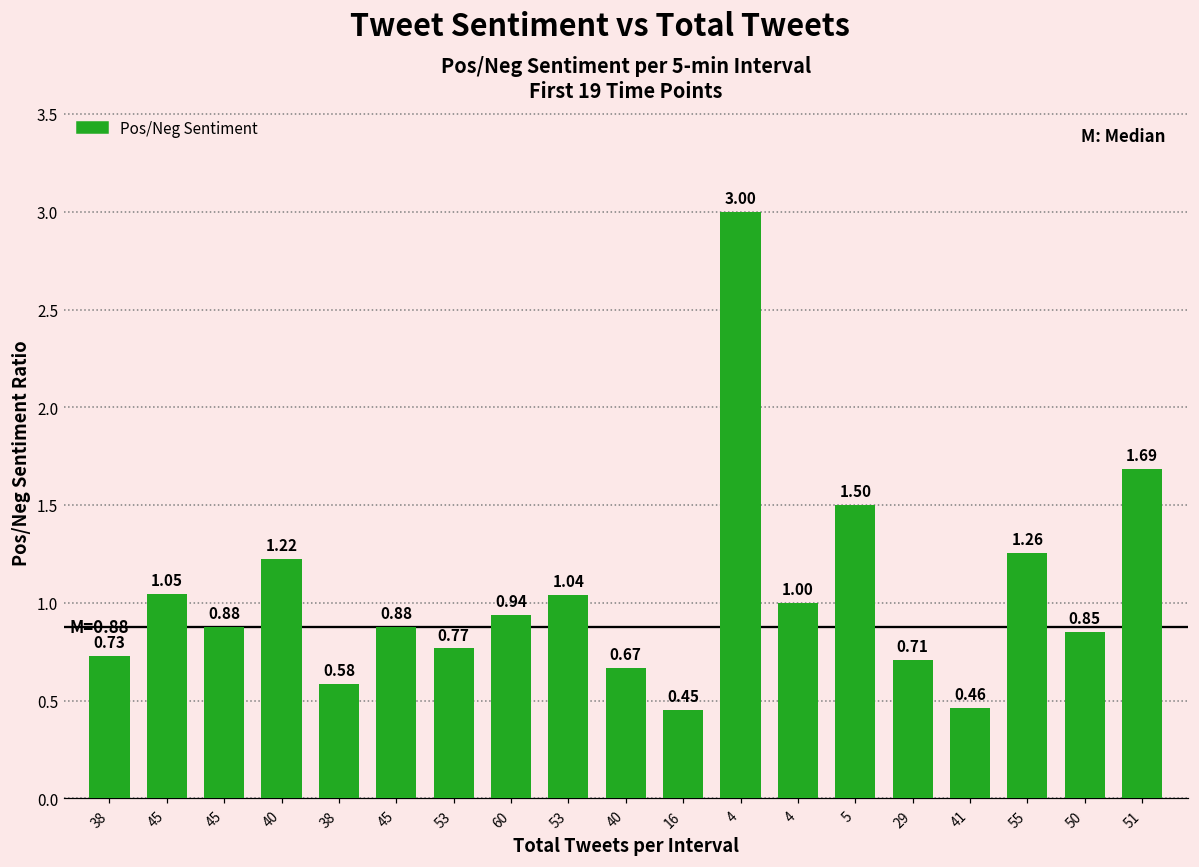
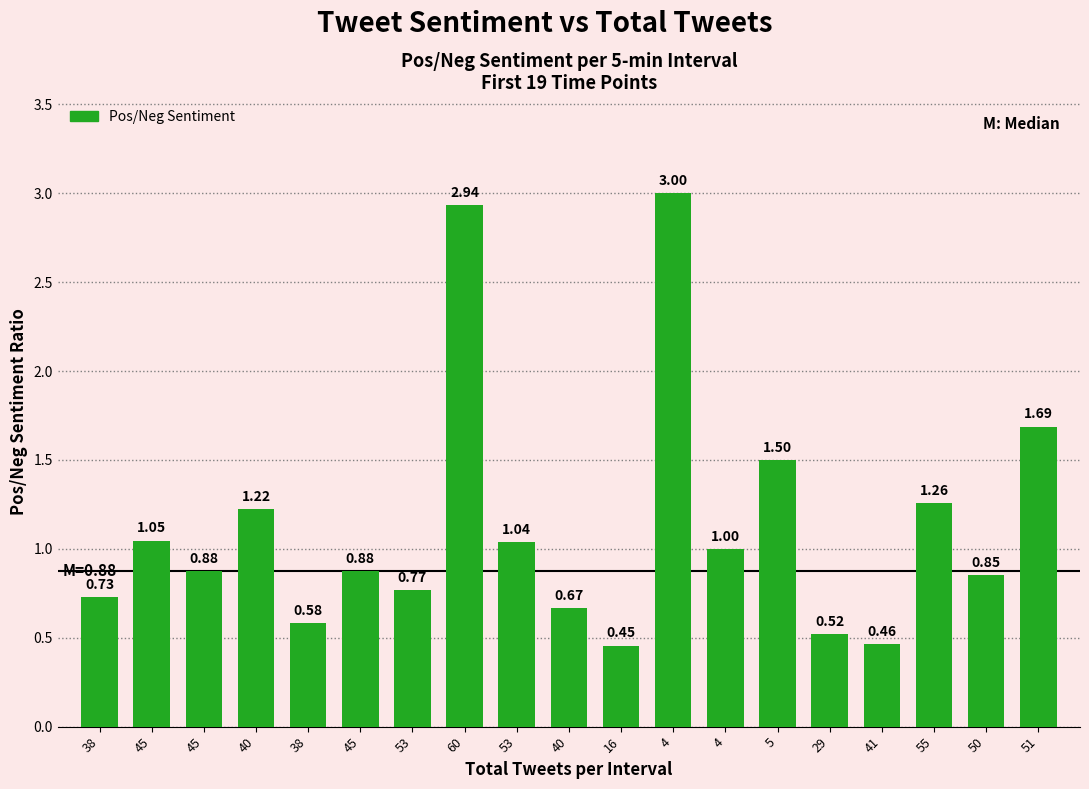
  {
-   "60": 0.94,
+   "60": 2.94,
    "16": 0.45,
    "5": 1.50,
-   "29": 0.71,
+   "29": 0.52,
    "41": 0.46,
    "55": 1.26,
    "50": 0.85,
    "51": 1.69
  }
